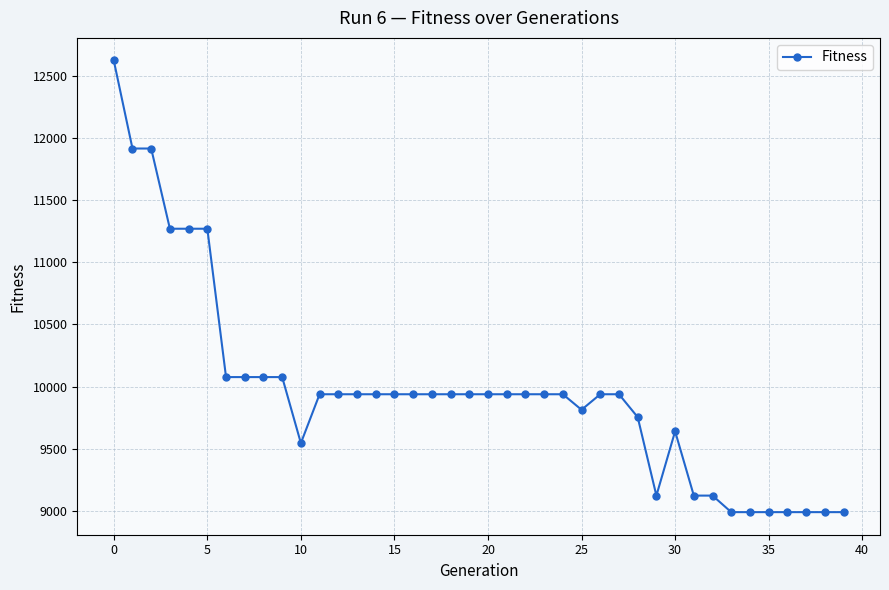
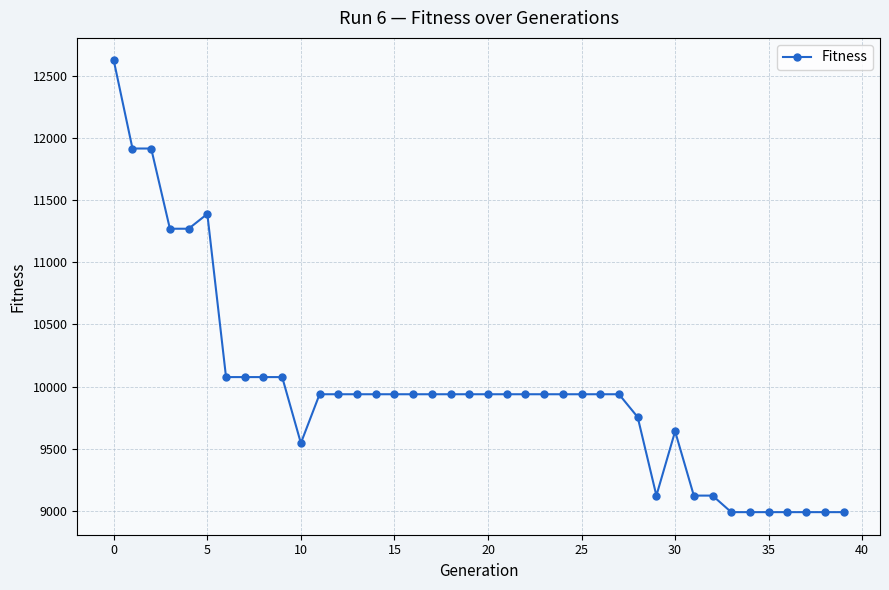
  {
    "0": 12620,
-   "5": 11270,
+   "5": 11390,
    "10": 9550,
    "15": 9940,
    "20": 9940,
-   "25": 9810,
+   "25": 9940,
    "30": 9640,
    "35": 8990
  }
